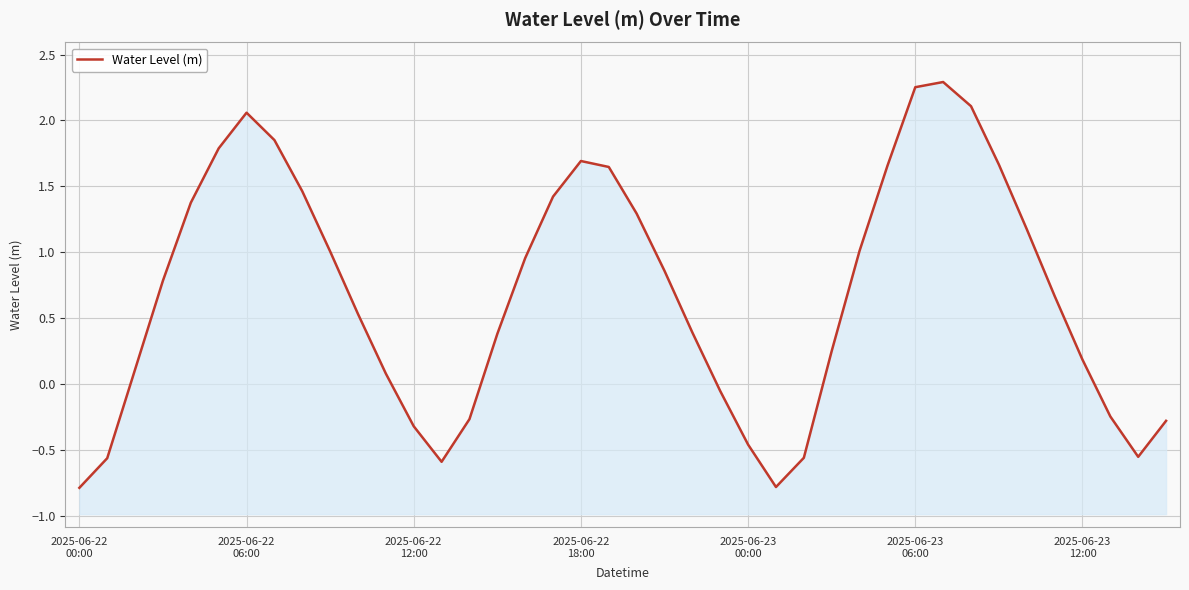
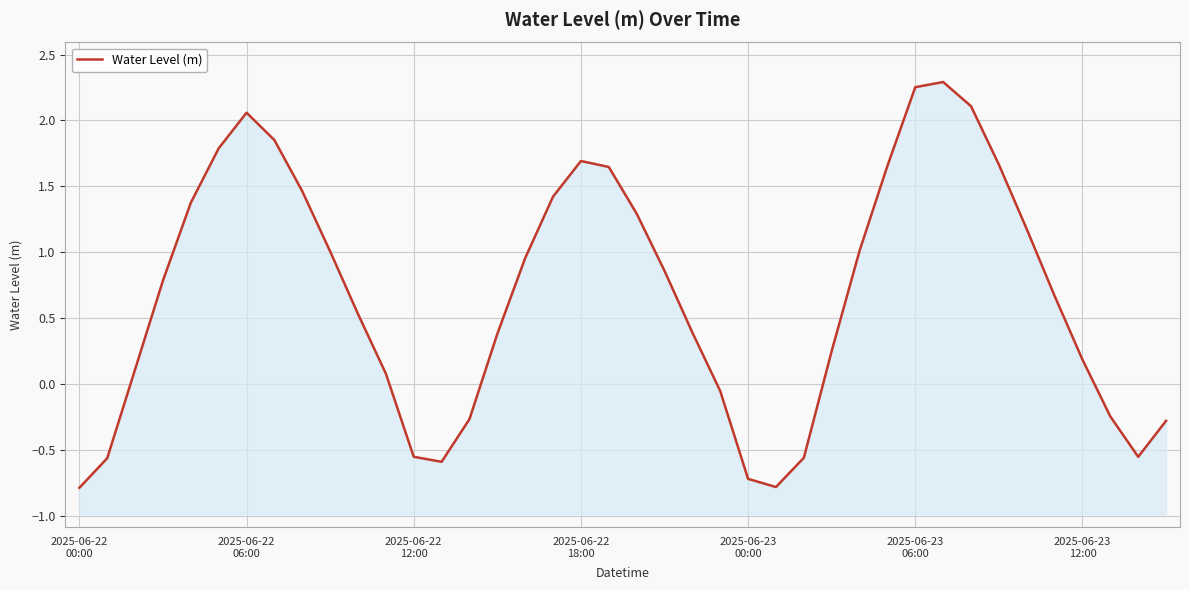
  {
    "2025-06-22 00:00": -0.79,
    "2025-06-22 06:00": 2.06,
-   "2025-06-22 12:00": -0.32,
+   "2025-06-22 12:00": -0.55,
    "2025-06-22 18:00": 1.69,
-   "2025-06-23 00:00": -0.46,
+   "2025-06-23 00:00": -0.72,
    "2025-06-23 06:00": 2.25,
    "2025-06-23 12:00": 0.18
  }
